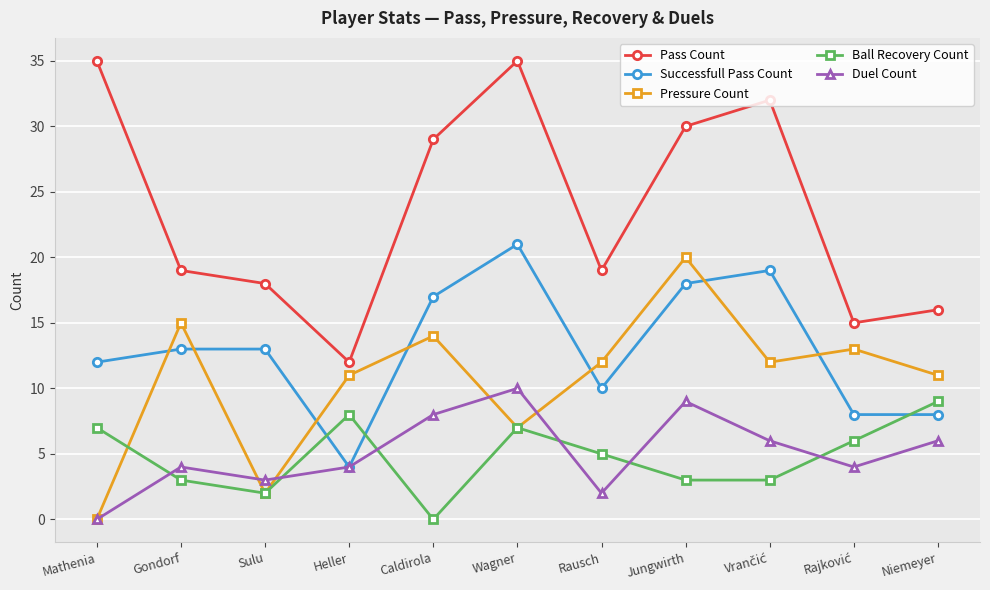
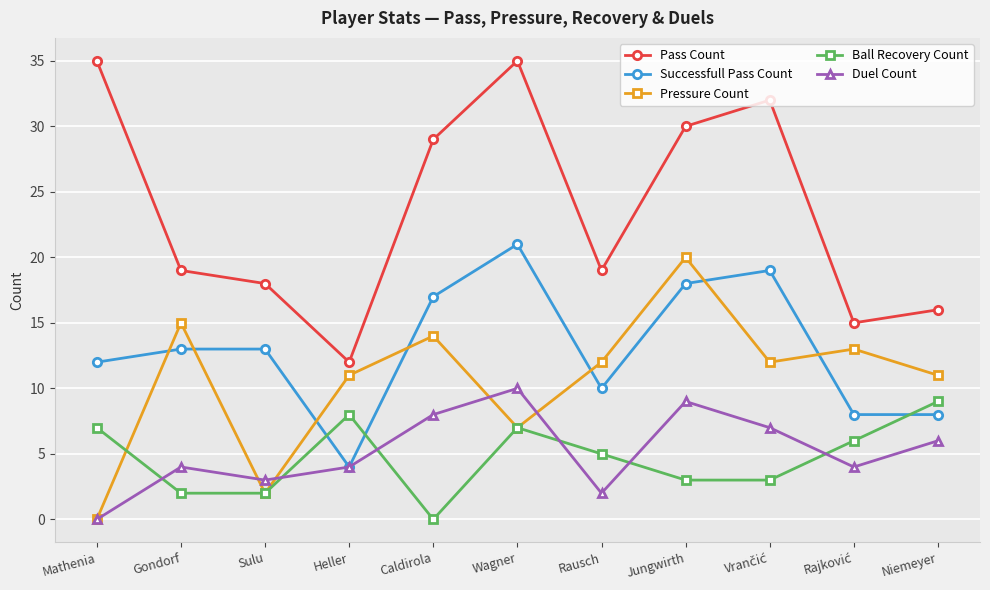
  {
    "Pass Count": {
      "Mathenia": 35,
      "Gondorf": 19,
      "Sulu": 18,
      "Heller": 12,
      "Caldirola": 29,
      "Wagner": 35,
      "Rausch": 19,
      "Jungwirth": 30,
      "Rajković": 15,
      "Niemeyer": 16
    },
    "Successfull Pass Count": {
      "Mathenia": 12,
      "Gondorf": 13,
      "Sulu": 13,
      "Caldirola": 17,
      "Wagner": 21,
      "Rausch": 10,
      "Jungwirth": 18,
      "Vrančić": 19,
      "Rajković": 8,
      "Niemeyer": 8
    },
    "Pressure Count": {
      "Gondorf": 15,
      "Heller": 11,
      "Caldirola": 14,
      "Rausch": 12,
      "Jungwirth": 20,
      "Vrančić": 12,
      "Rajković": 13,
      "Niemeyer": 11
    },
    "Ball Recovery Count": {
      "Mathenia": 7,
-     "Gondorf": 3,
+     "Gondorf": 2,
      "Heller": 8,
      "Caldirola": 0,
      "Rausch": 5,
      "Jungwirth": 3,
      "Vrančić": 3,
      "Rajković": 6,
      "Niemeyer": 9
    },
    "Duel Count": {
      "Gondorf": 4,
      "Sulu": 3,
      "Caldirola": 8,
      "Wagner": 10,
      "Rausch": 2,
      "Jungwirth": 9,
-     "Vrančić": 6,
+     "Vrančić": 7,
      "Rajković": 4,
      "Niemeyer": 6
    }
  }
